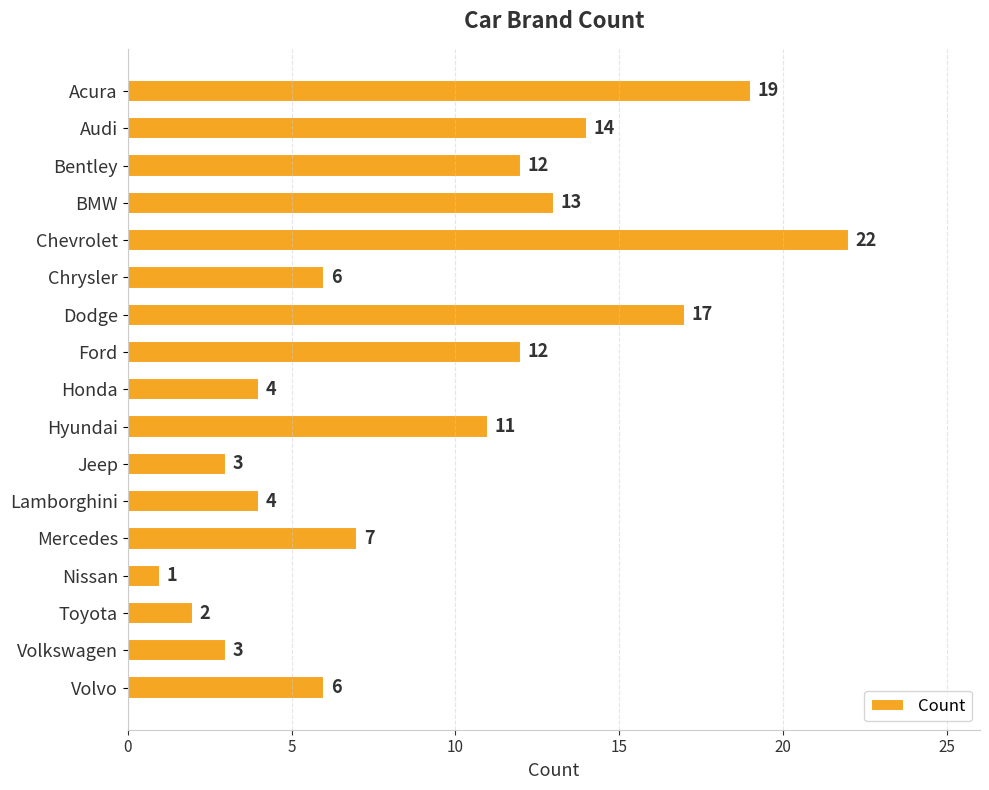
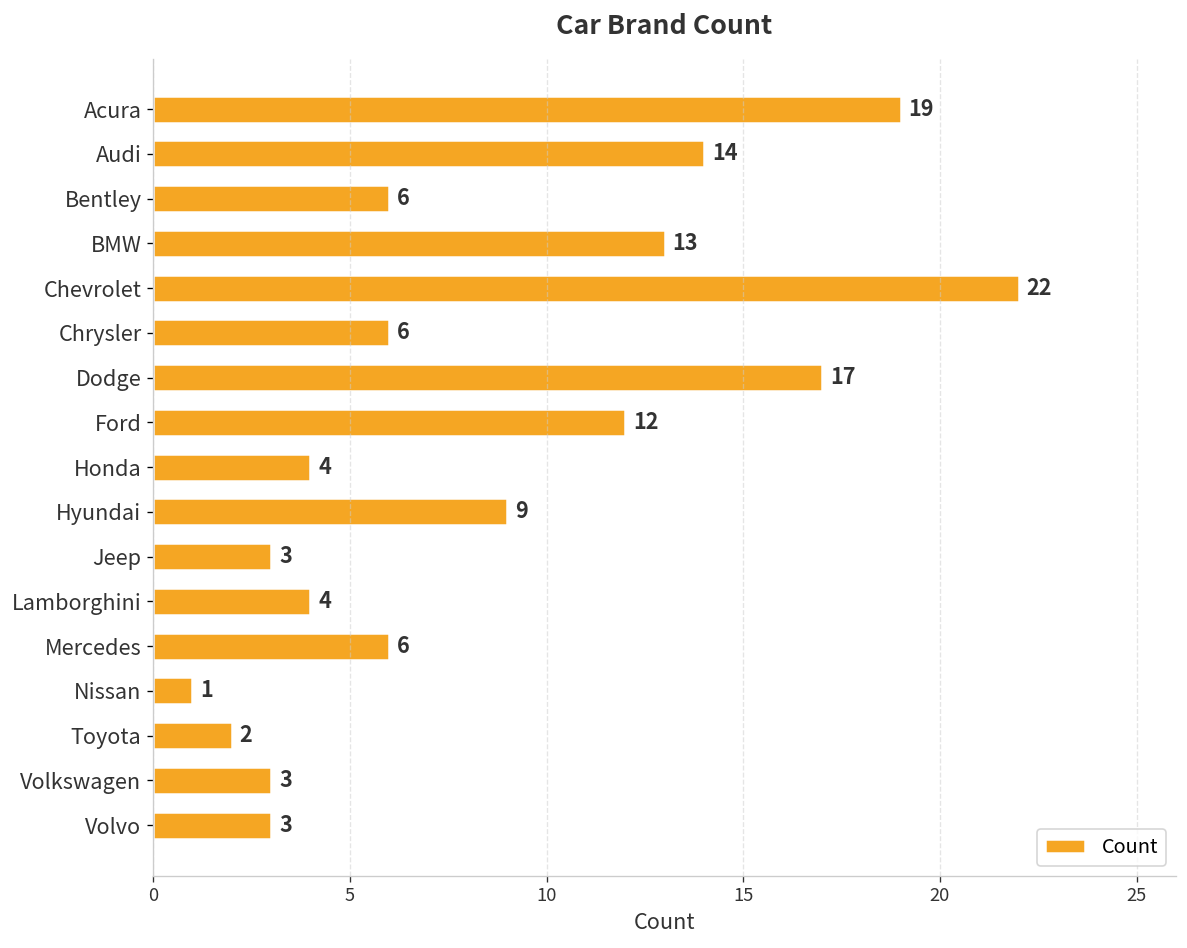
  {
    "Acura": 19,
    "Audi": 14,
-   "Bentley": 12,
+   "Bentley": 6,
    "BMW": 13,
    "Chevrolet": 22,
    "Chrysler": 6,
    "Dodge": 17,
    "Ford": 12,
    "Honda": 4,
-   "Hyundai": 11,
+   "Hyundai": 9,
    "Jeep": 3,
    "Lamborghini": 4,
-   "Mercedes": 7,
+   "Mercedes": 6,
    "Nissan": 1,
    "Toyota": 2,
    "Volkswagen": 3,
-   "Volvo": 6
+   "Volvo": 3
  }
